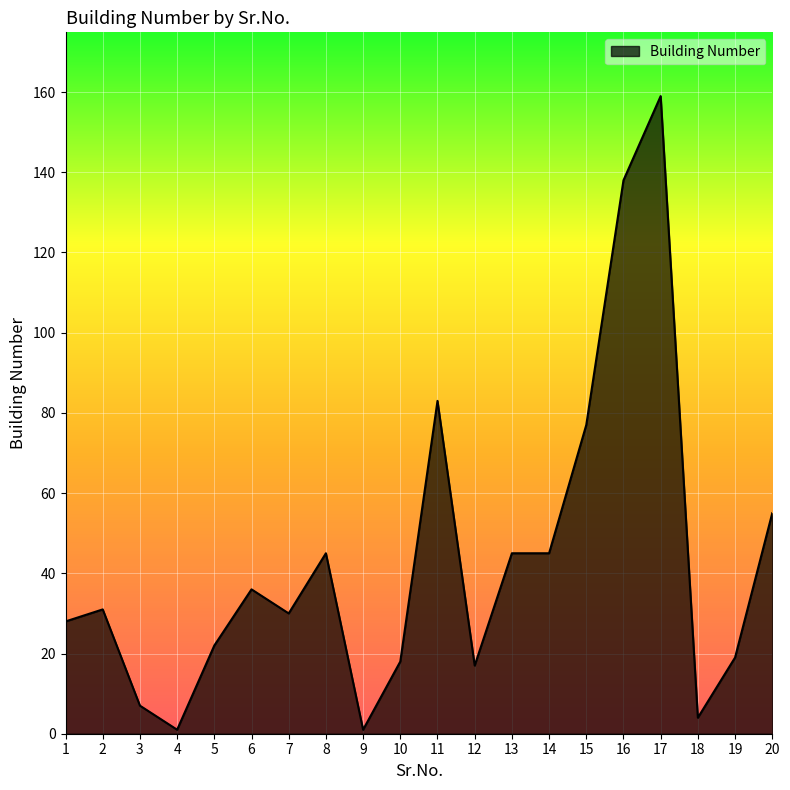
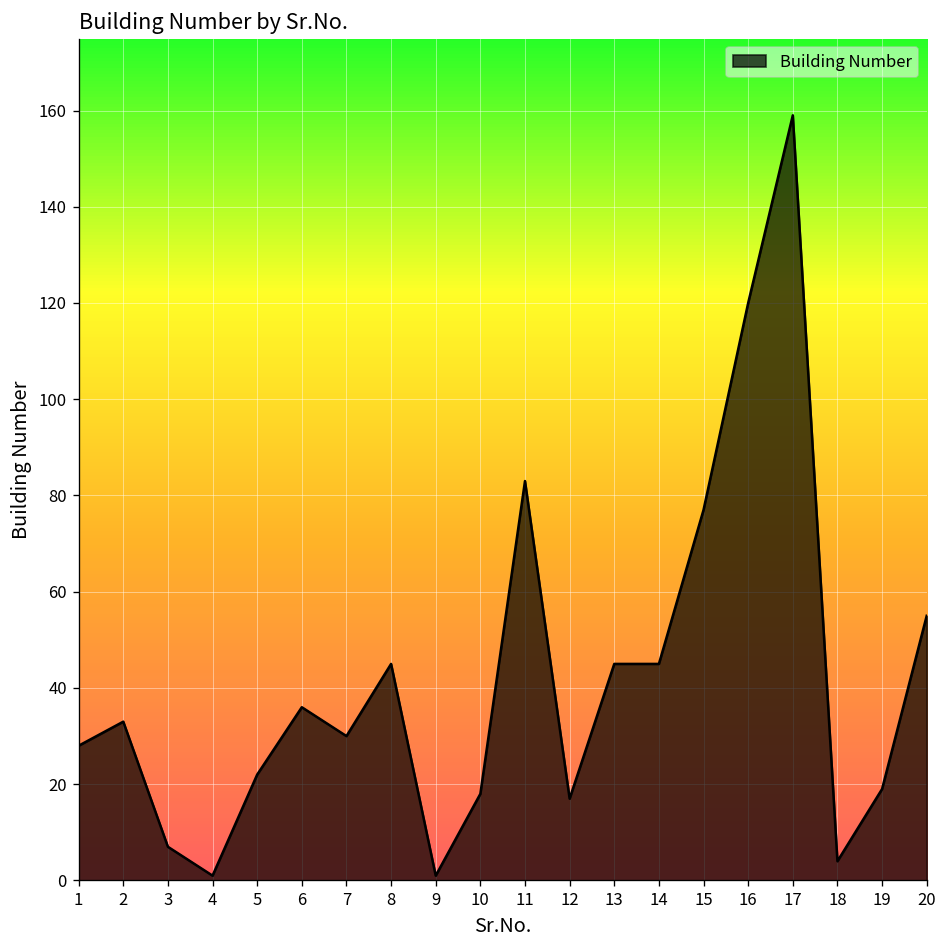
  {
    "1": 28,
-   "2": 31,
+   "2": 33,
    "3": 7,
    "4": 1,
    "5": 22,
    "6": 36,
    "7": 30,
    "8": 45,
    "9": 1,
    "10": 18,
    "11": 83,
    "12": 17,
    "13": 45,
    "14": 45,
    "15": 77,
-   "16": 138,
+   "16": 120,
    "17": 159,
    "18": 4,
    "19": 19,
    "20": 55
  }
